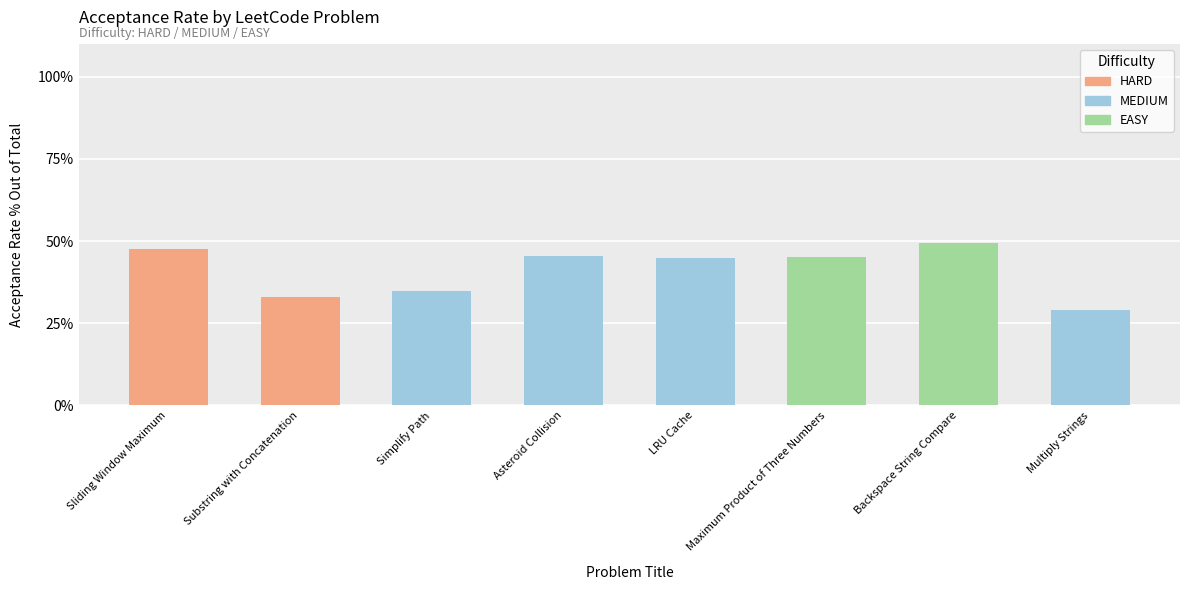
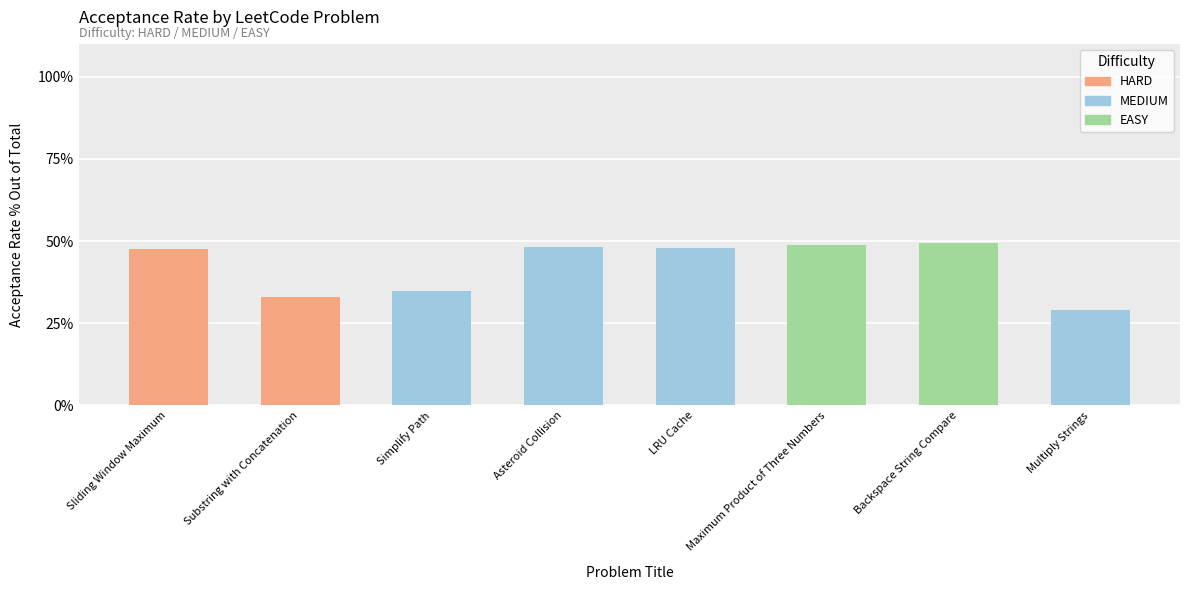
  {
    "Sliding Window Maximum": "47%",
    "Substring with Concatenation": "33%",
    "Simplify Path": "35%",
-   "Asteroid Collision": "45%",
-   "LRU Cache": "45%",
-   "Maximum Product of Three Numbers": "45%",
+   "Asteroid Collision": "48%",
+   "LRU Cache": "48%",
+   "Maximum Product of Three Numbers": "49%",
    "Backspace String Compare": "49%",
    "Multiply Strings": "29%"
  }
